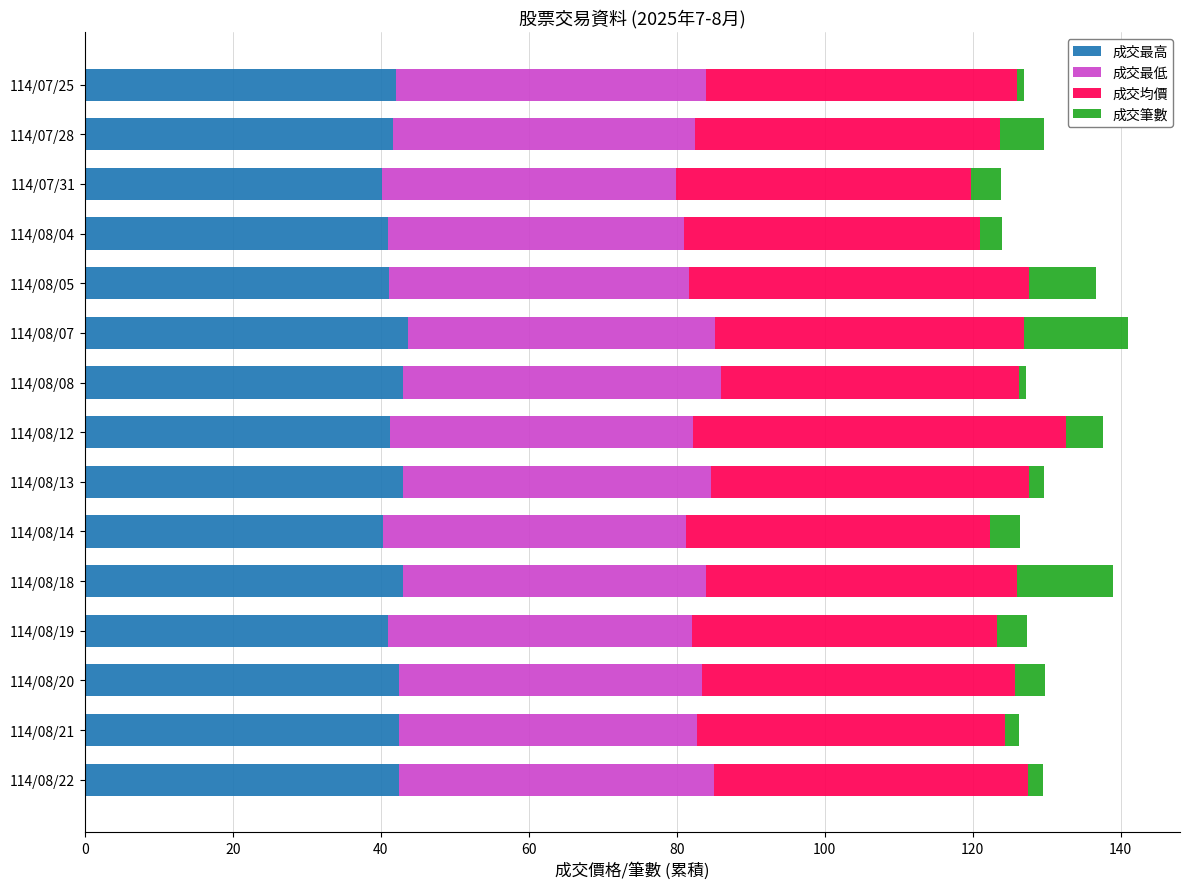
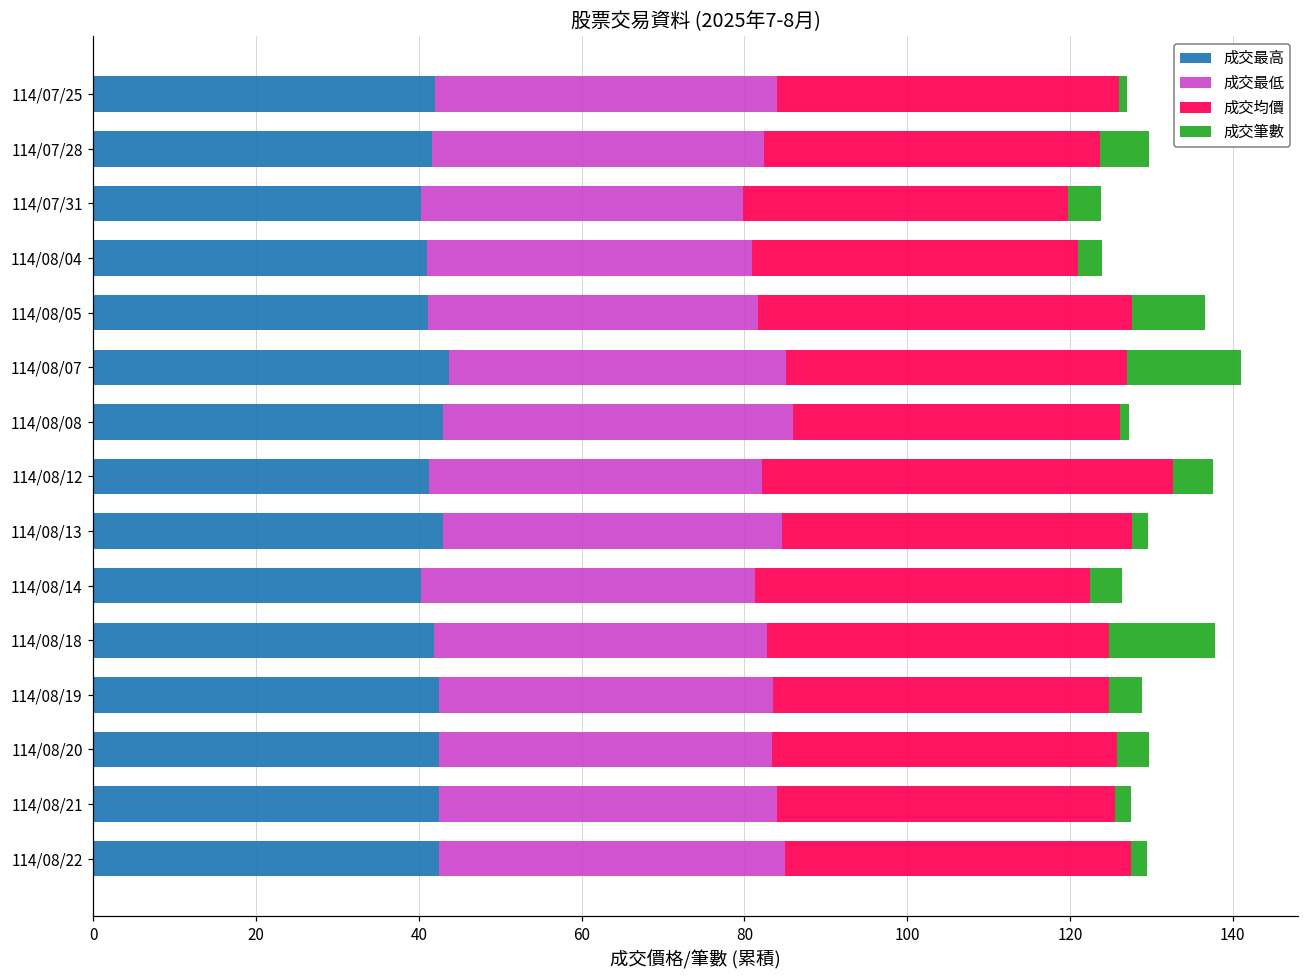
  {
    "成交最高": {
      "114/07/25": 42,
      "114/07/28": 42,
      "114/07/31": 40,
      "114/08/04": 41,
      "114/08/05": 41,
      "114/08/07": 44,
      "114/08/08": 43,
      "114/08/12": 41,
      "114/08/13": 43,
      "114/08/14": 40,
-     "114/08/18": 43,
-     "114/08/19": 41,
+     "114/08/18": 42,
+     "114/08/19": 43,
      "114/08/20": 43,
      "114/08/21": 43,
      "114/08/22": 43
    },
    "成交最低": {
      "114/07/25": 42,
      "114/07/28": 41,
      "114/07/31": 40,
      "114/08/04": 40,
      "114/08/05": 41,
      "114/08/07": 42,
      "114/08/08": 43,
      "114/08/12": 41,
      "114/08/13": 42,
      "114/08/14": 41,
      "114/08/18": 41,
      "114/08/19": 41,
      "114/08/20": 41,
-     "114/08/21": 40,
+     "114/08/21": 42,
      "114/08/22": 43
    },
    "成交均價": {
      "114/07/25": 42,
      "114/07/28": 41,
      "114/07/31": 40,
      "114/08/04": 40,
      "114/08/05": 46,
      "114/08/07": 42,
      "114/08/08": 40,
      "114/08/12": 50,
      "114/08/13": 43,
      "114/08/14": 41,
      "114/08/18": 42,
      "114/08/19": 41,
      "114/08/20": 42,
      "114/08/21": 42,
      "114/08/22": 43
    },
    "成交筆數": {
      "114/07/25": 1,
      "114/07/28": 6,
      "114/07/31": 4,
      "114/08/04": 3,
      "114/08/05": 9,
      "114/08/07": 14,
      "114/08/08": 1,
      "114/08/12": 5,
      "114/08/13": 2,
      "114/08/14": 4,
      "114/08/18": 13,
      "114/08/19": 4,
      "114/08/20": 4,
      "114/08/21": 2,
      "114/08/22": 2
    }
  }
